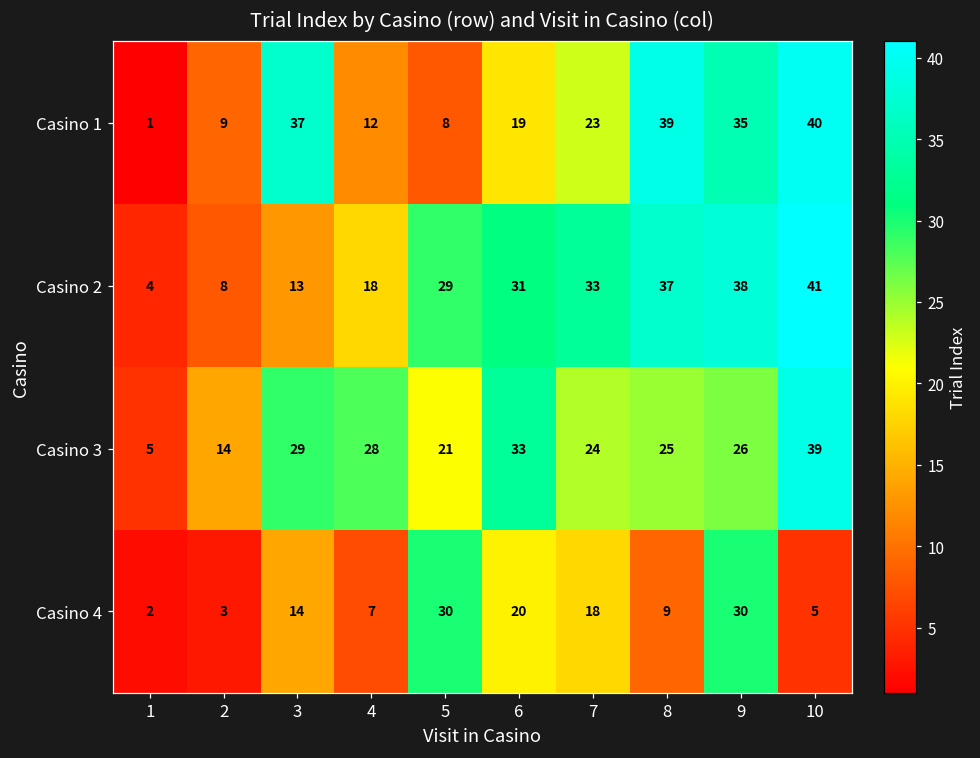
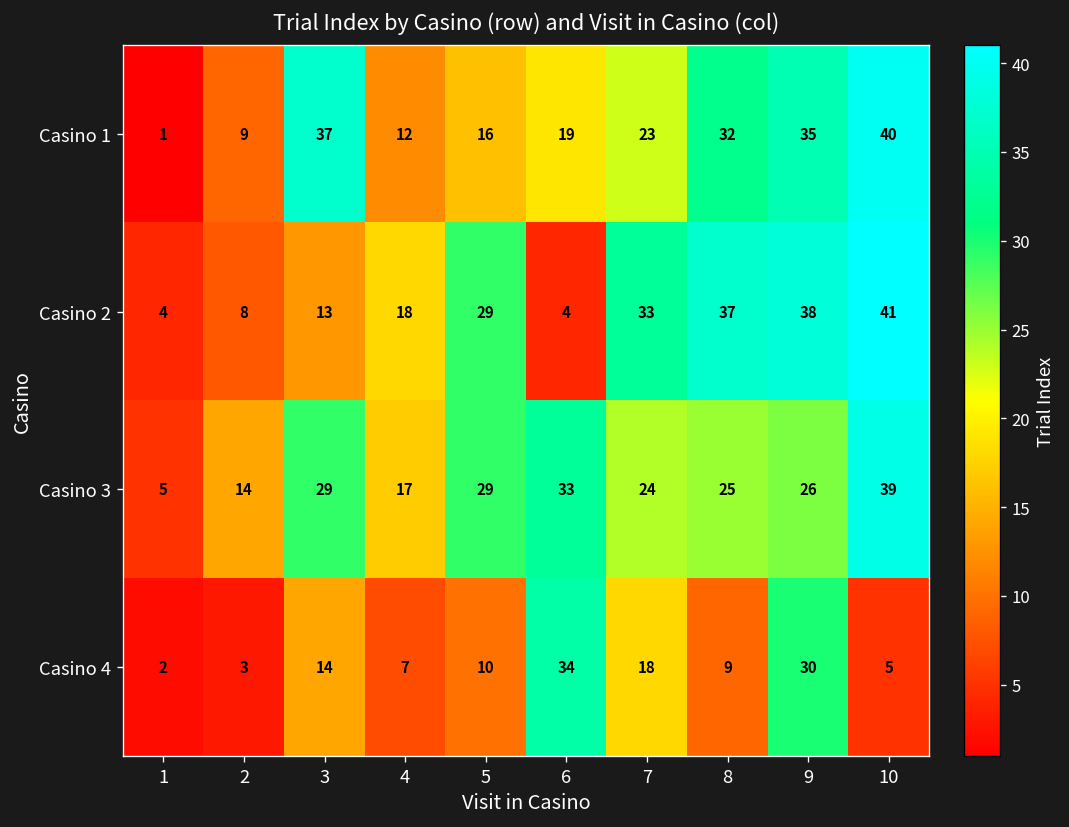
  {
    "Casino 1": {
      "1": 1,
      "2": 9,
      "3": 37,
      "4": 12,
-     "5": 8,
+     "5": 16,
      "6": 19,
      "7": 23,
-     "8": 39,
+     "8": 32,
      "9": 35,
      "10": 40
    },
    "Casino 2": {
      "1": 4,
      "2": 8,
      "3": 13,
      "4": 18,
      "5": 29,
-     "6": 31,
+     "6": 4,
      "7": 33,
      "8": 37,
      "9": 38,
      "10": 41
    },
    "Casino 3": {
      "1": 5,
      "2": 14,
      "3": 29,
-     "4": 28,
-     "5": 21,
+     "4": 17,
+     "5": 29,
      "6": 33,
      "7": 24,
      "8": 25,
      "9": 26,
      "10": 39
    },
    "Casino 4": {
      "1": 2,
      "2": 3,
      "3": 14,
      "4": 7,
-     "5": 30,
-     "6": 20,
+     "5": 10,
+     "6": 34,
      "7": 18,
      "8": 9,
      "9": 30,
      "10": 5
    }
  }
